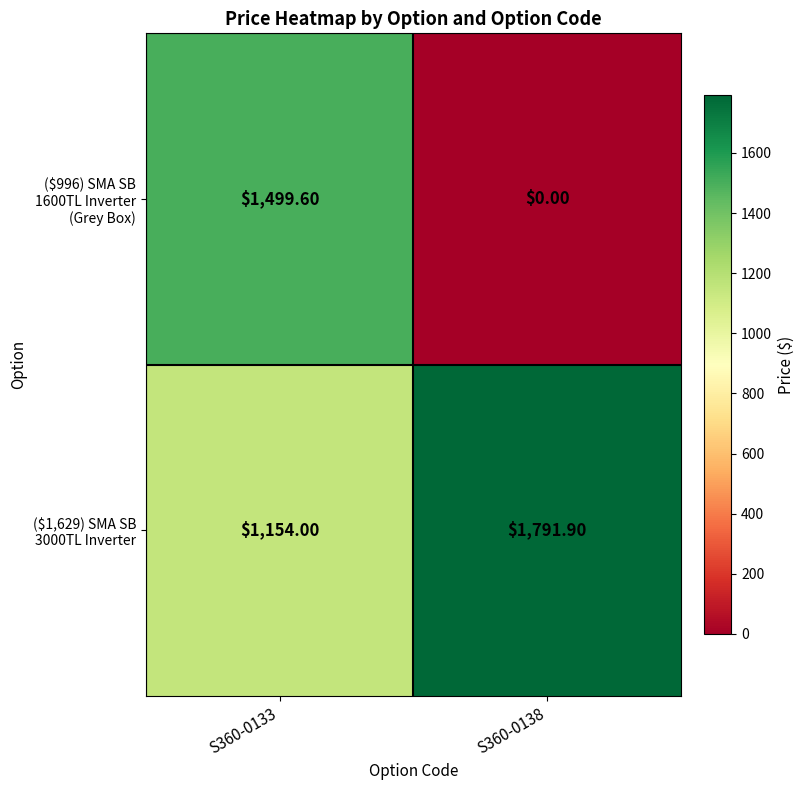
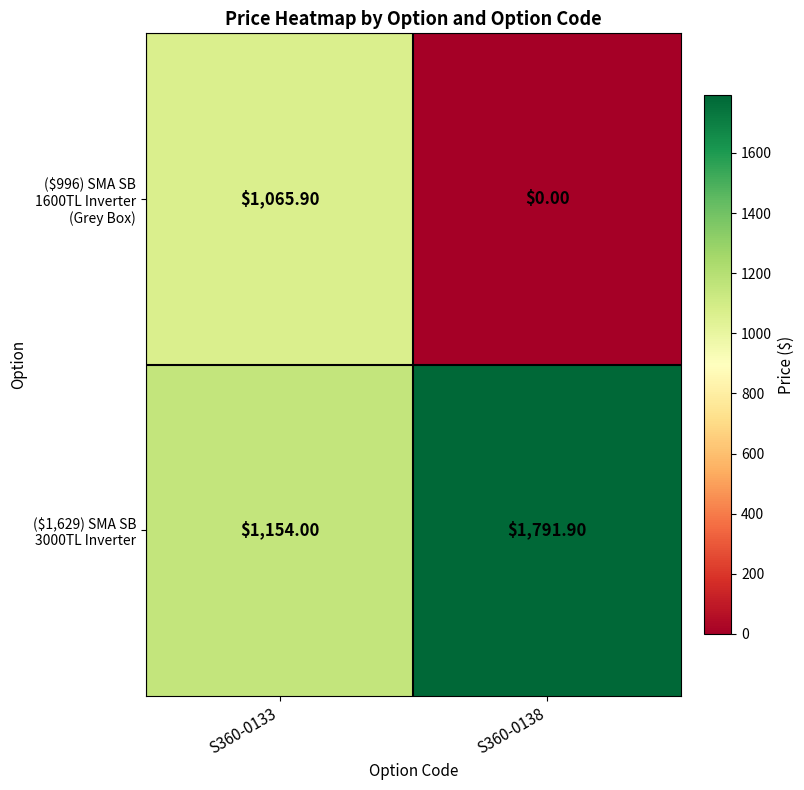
  {
    "($996) SMA SB 1600TL Inverter (Grey Box)": {
-     "S360-0133": "$1,499.60",
+     "S360-0133": "$1,065.90",
      "S360-0138": "$0.00"
    },
    "($1,629) SMA SB 3000TL Inverter": {
      "S360-0133": "$1,154.00",
      "S360-0138": "$1,791.90"
    }
  }
